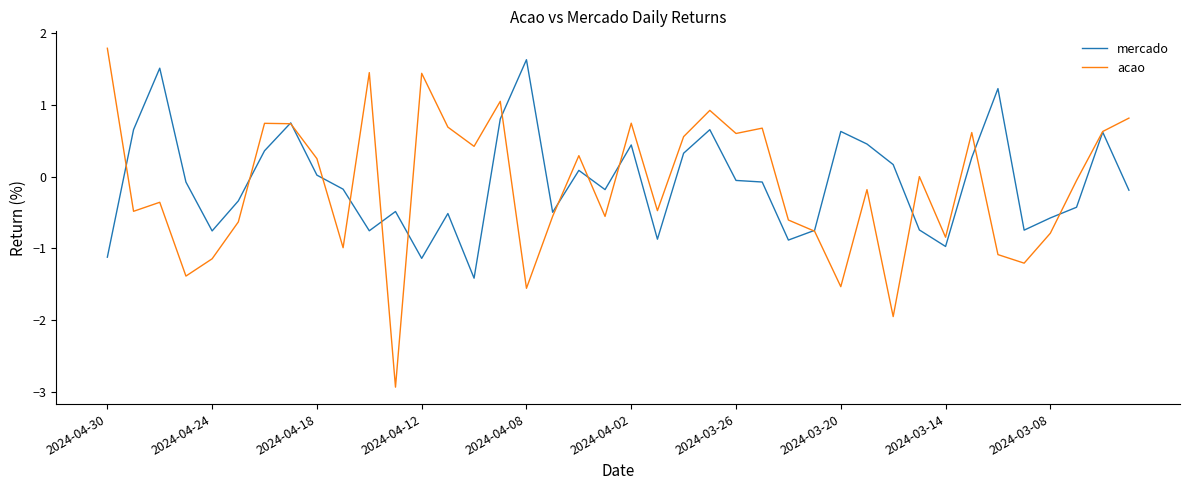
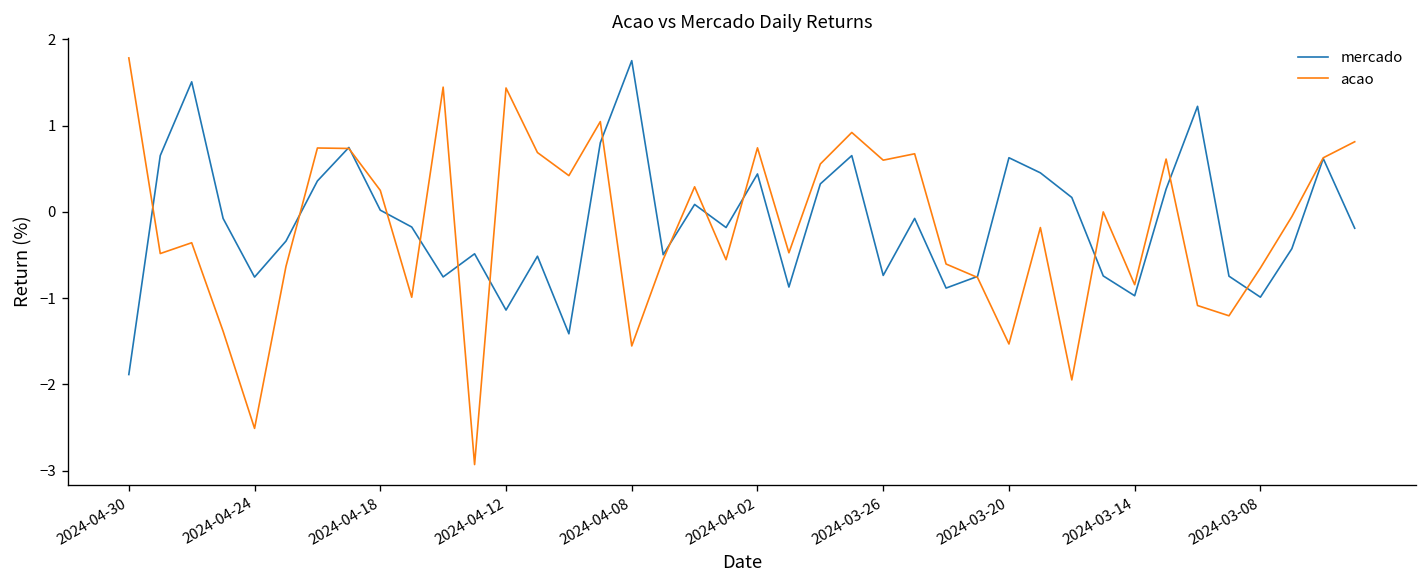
  {
    "mercado": {
-     "2024-04-30": -1.1,
+     "2024-04-30": -1.9,
      "2024-04-24": -0.8,
      "2024-04-18": 0.0,
      "2024-04-12": -1.1,
-     "2024-04-08": 1.6,
+     "2024-04-08": 1.8,
      "2024-04-02": 0.4,
-     "2024-03-26": -0.1,
+     "2024-03-26": -0.7,
      "2024-03-20": 0.6,
      "2024-03-14": -1.0,
-     "2024-03-08": -0.6
+     "2024-03-08": -1.0
    },
    "acao": {
      "2024-04-30": 1.8,
-     "2024-04-24": -1.1,
+     "2024-04-24": -2.5,
      "2024-04-18": 0.2,
      "2024-04-12": 1.4,
      "2024-04-08": -1.6,
      "2024-04-02": 0.7,
      "2024-03-26": 0.6,
      "2024-03-20": -1.5,
      "2024-03-14": -0.8,
-     "2024-03-08": -0.8
+     "2024-03-08": -0.7
    }
  }
